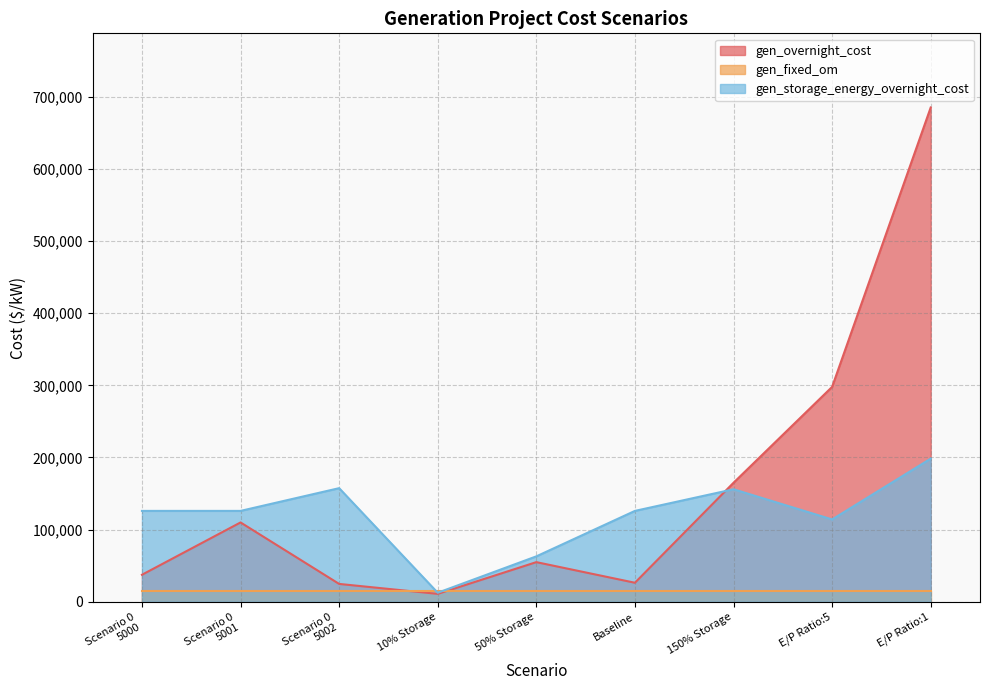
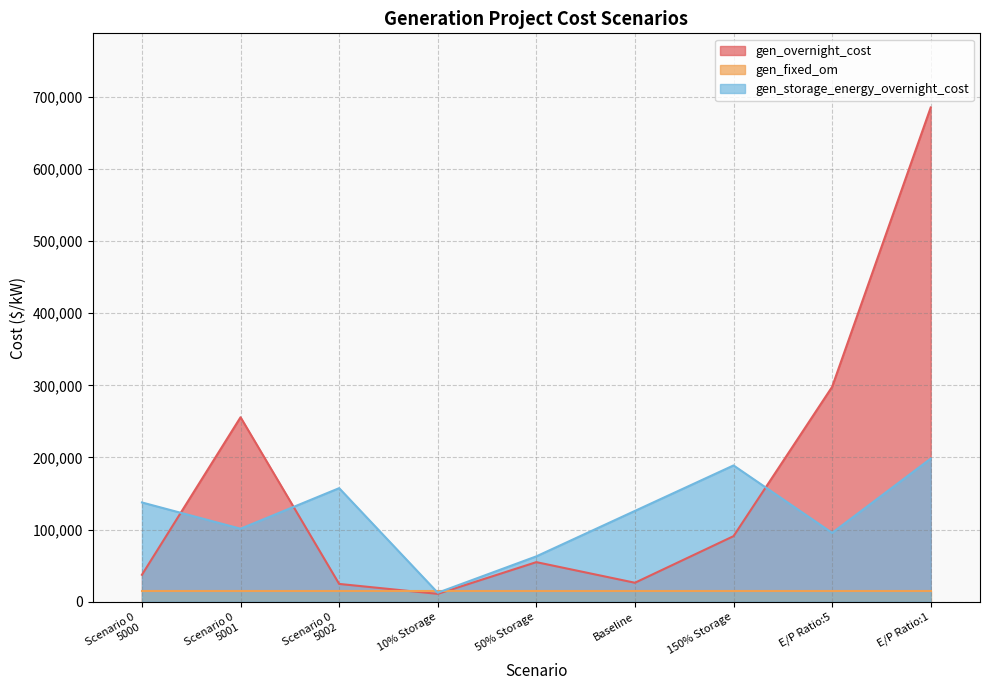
  {
    "gen_overnight_cost": {
      "Scenario 0 5000": "40,000",
-     "Scenario 0 5001": "110,000",
+     "Scenario 0 5001": "260,000",
      "Scenario 0 5002": "20,000",
      "50% Storage": "60,000",
      "Baseline": "30,000",
-     "150% Storage": "170,000",
+     "150% Storage": "90,000",
      "E/P Ratio:5": "300,000",
      "E/P Ratio:1": "690,000"
    },
    "gen_fixed_om": {
      "Scenario 0 5000": "20,000",
      "Scenario 0 5001": "20,000",
      "Scenario 0 5002": "20,000",
      "50% Storage": "20,000",
      "Baseline": "20,000",
      "150% Storage": "20,000",
      "E/P Ratio:5": "20,000",
      "E/P Ratio:1": "20,000"
    },
    "gen_storage_energy_overnight_cost": {
-     "Scenario 0 5000": "130,000",
-     "Scenario 0 5001": "130,000",
+     "Scenario 0 5000": "140,000",
+     "Scenario 0 5001": "100,000",
      "Scenario 0 5002": "160,000",
      "50% Storage": "60,000",
      "Baseline": "130,000",
-     "150% Storage": "160,000",
-     "E/P Ratio:5": "110,000",
+     "150% Storage": "190,000",
+     "E/P Ratio:5": "100,000",
      "E/P Ratio:1": "200,000"
    }
  }
